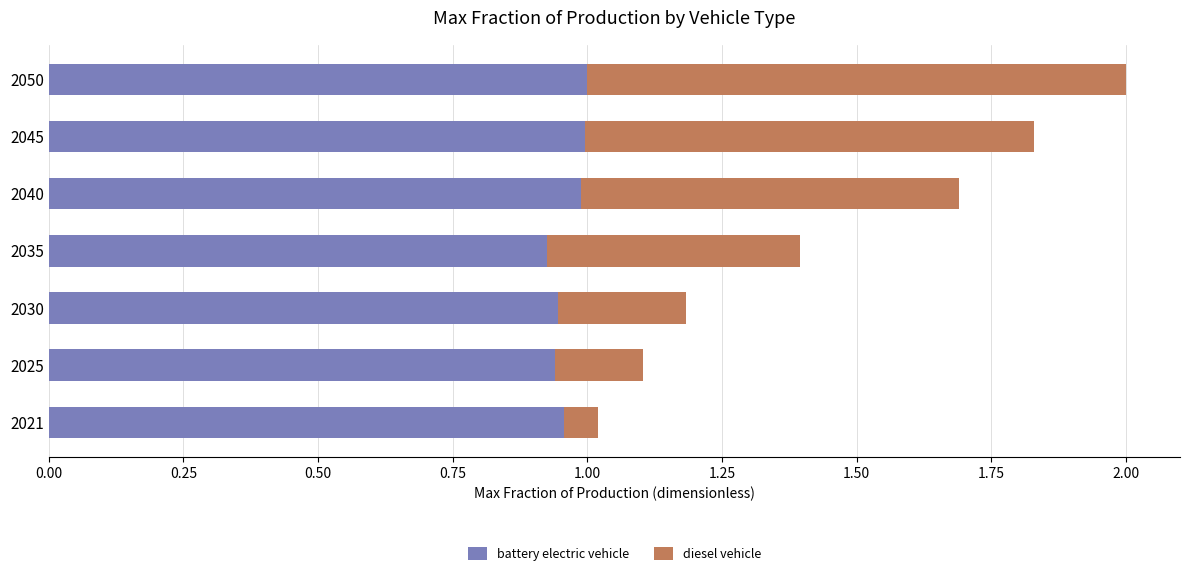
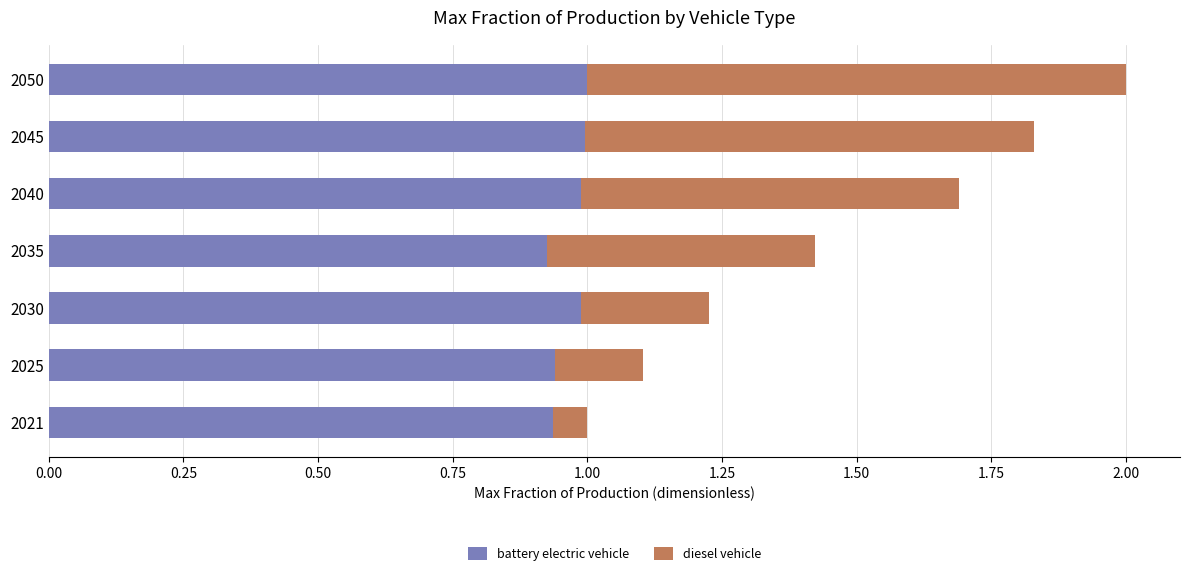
  {
    "battery electric vehicle": {
      "2050": 1.00,
      "2045": 1.00,
      "2040": 0.99,
      "2035": 0.92,
-     "2030": 0.95,
+     "2030": 0.99,
      "2025": 0.94,
-     "2021": 0.96
+     "2021": 0.94
    },
    "diesel vehicle": {
      "2050": 1.00,
      "2045": 0.83,
      "2040": 0.70,
-     "2035": 0.47,
+     "2035": 0.50,
      "2030": 0.24,
      "2025": 0.16,
      "2021": 0.06
    }
  }
